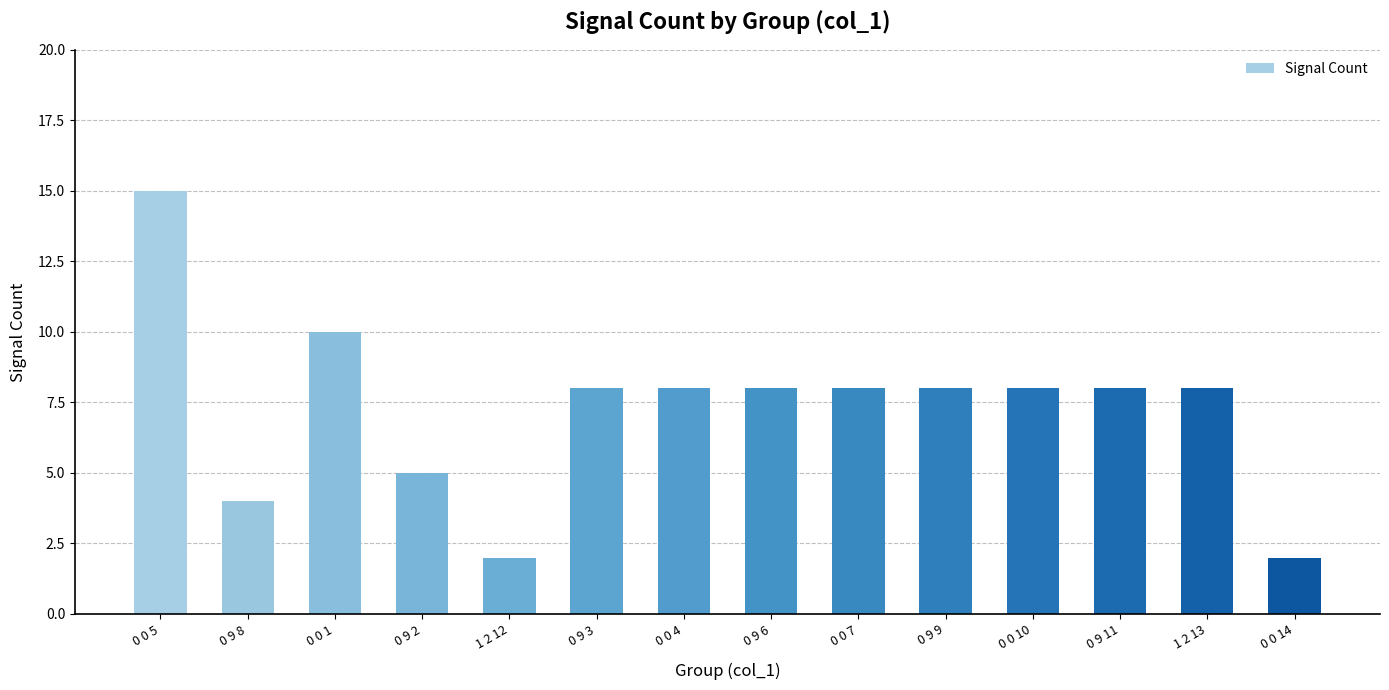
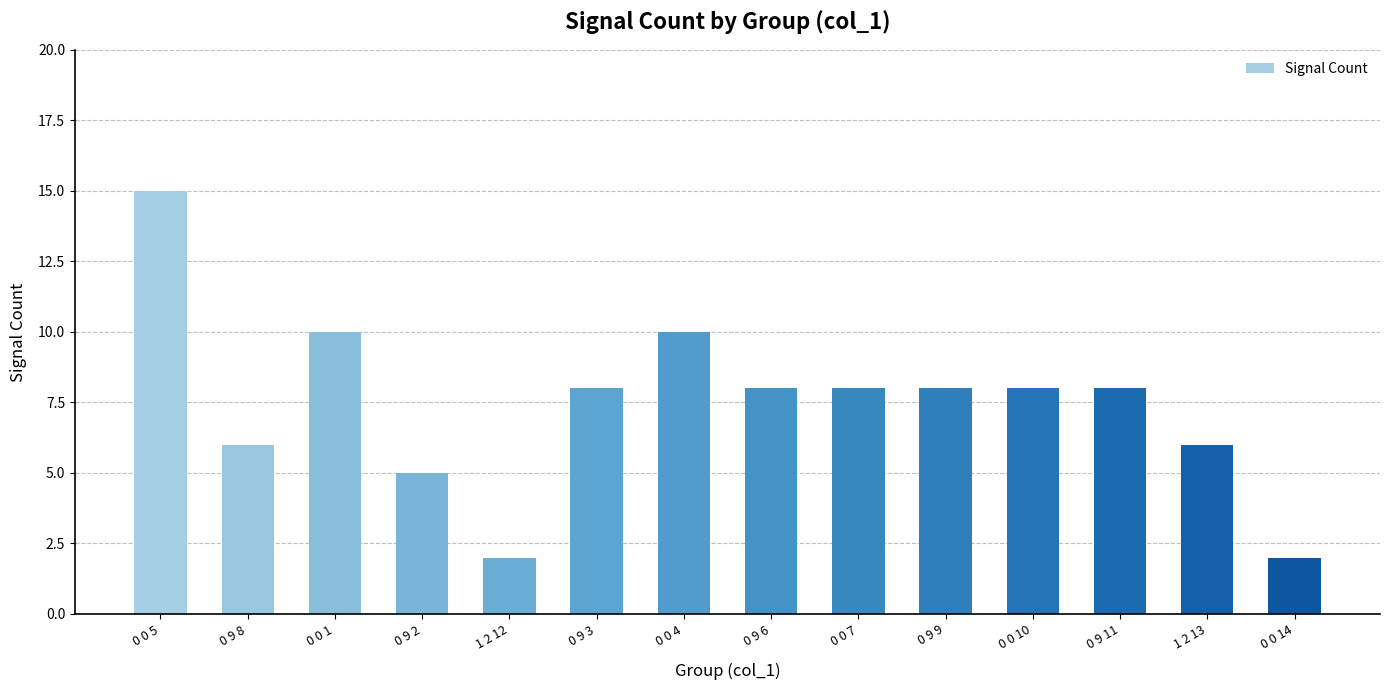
  {
    "0 0 5": 15,
-   "0 9 8": 4,
+   "0 9 8": 6,
    "0 0 1": 10,
    "0 9 2": 5,
    "1 2 12": 2,
    "0 9 3": 8,
-   "0 0 4": 8,
+   "0 0 4": 10,
    "0 9 6": 8,
    "0 0 7": 8,
    "0 9 9": 8,
    "0 0 10": 8,
    "0 9 11": 8,
-   "1 2 13": 8,
+   "1 2 13": 6,
    "0 0 14": 2
  }
